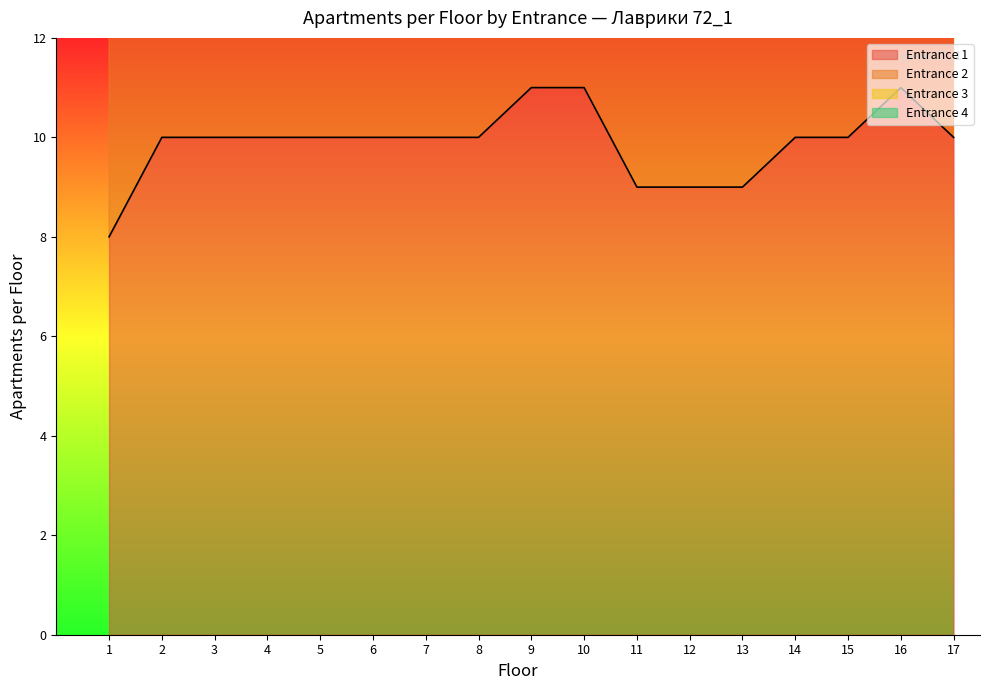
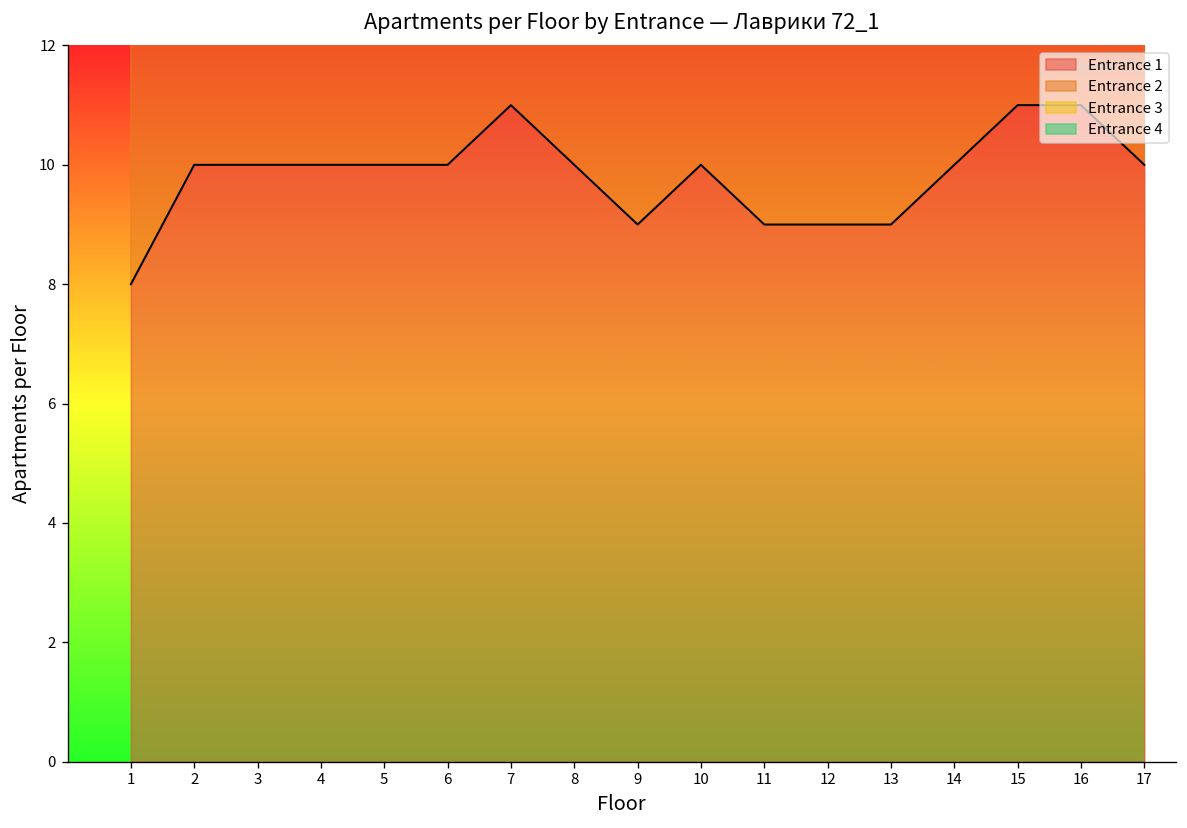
  {
    "Entrance 1": {
      "1": 8,
      "2": 10,
      "3": 10,
      "4": 10,
      "5": 10,
      "6": 10,
-     "7": 10,
+     "7": 11,
      "8": 10,
-     "9": 11,
-     "10": 11,
+     "9": 9,
+     "10": 10,
      "11": 9,
      "12": 9,
      "13": 9,
      "14": 10,
-     "15": 10,
+     "15": 11,
      "17": 10
    }
  }
